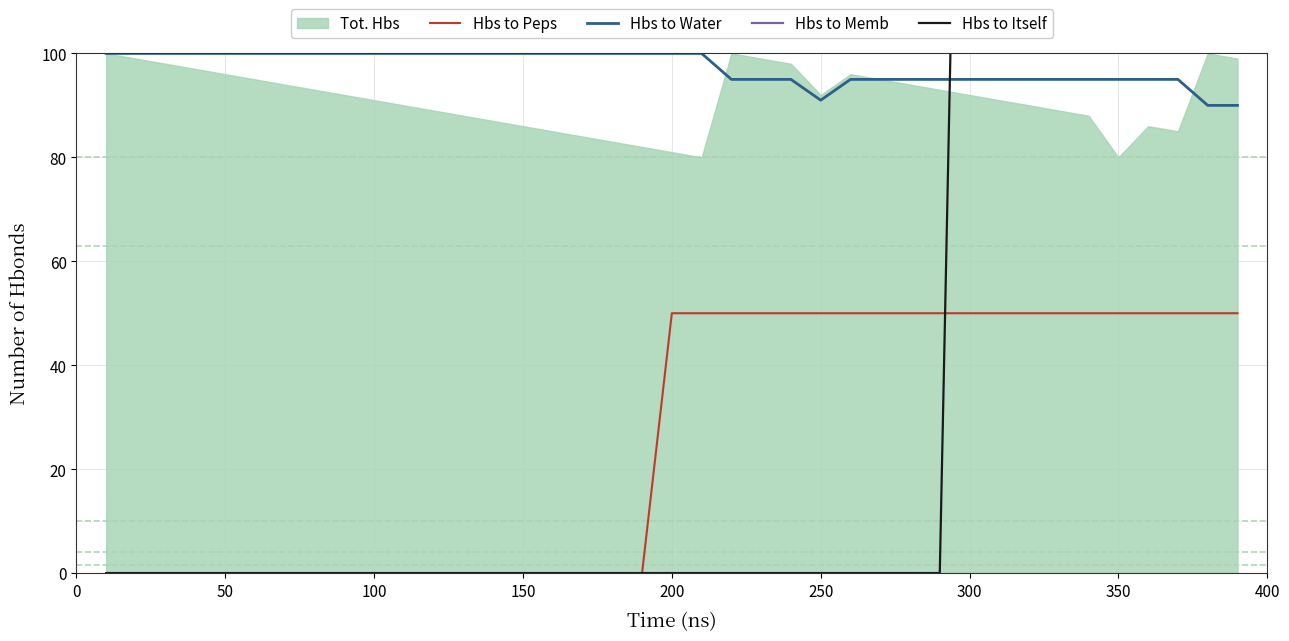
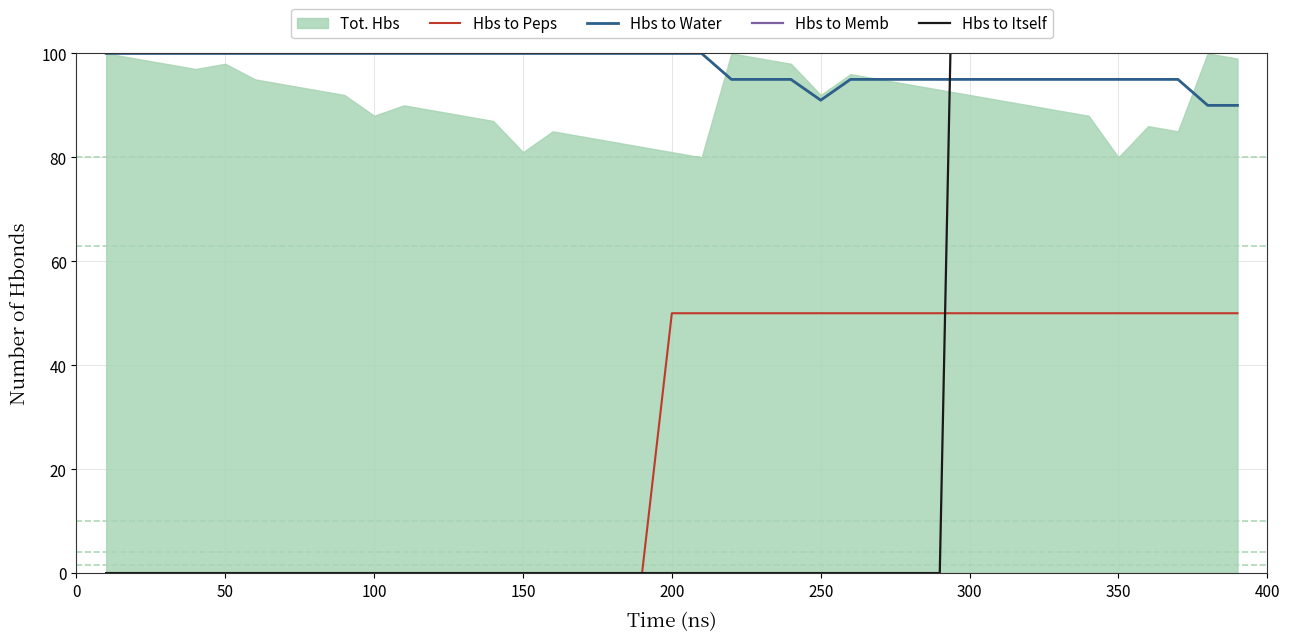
  {
    "Tot. Hbs": {
-     "50": 96,
-     "100": 91,
-     "150": 86,
+     "50": 98,
+     "100": 88,
+     "150": 81,
      "200": 81,
      "250": 92,
      "300": 92,
      "350": 80
    },
    "Hbs to Peps": {
      "200": 50,
      "250": 50,
      "300": 50,
      "350": 50
    },
    "Hbs to Water": {
      "50": 100,
      "100": 100,
      "150": 100,
      "200": 100,
      "250": 91,
      "300": 95,
      "350": 95
    },
    "Hbs to Itself": {
      "200": 0,
      "250": 0
    }
  }
